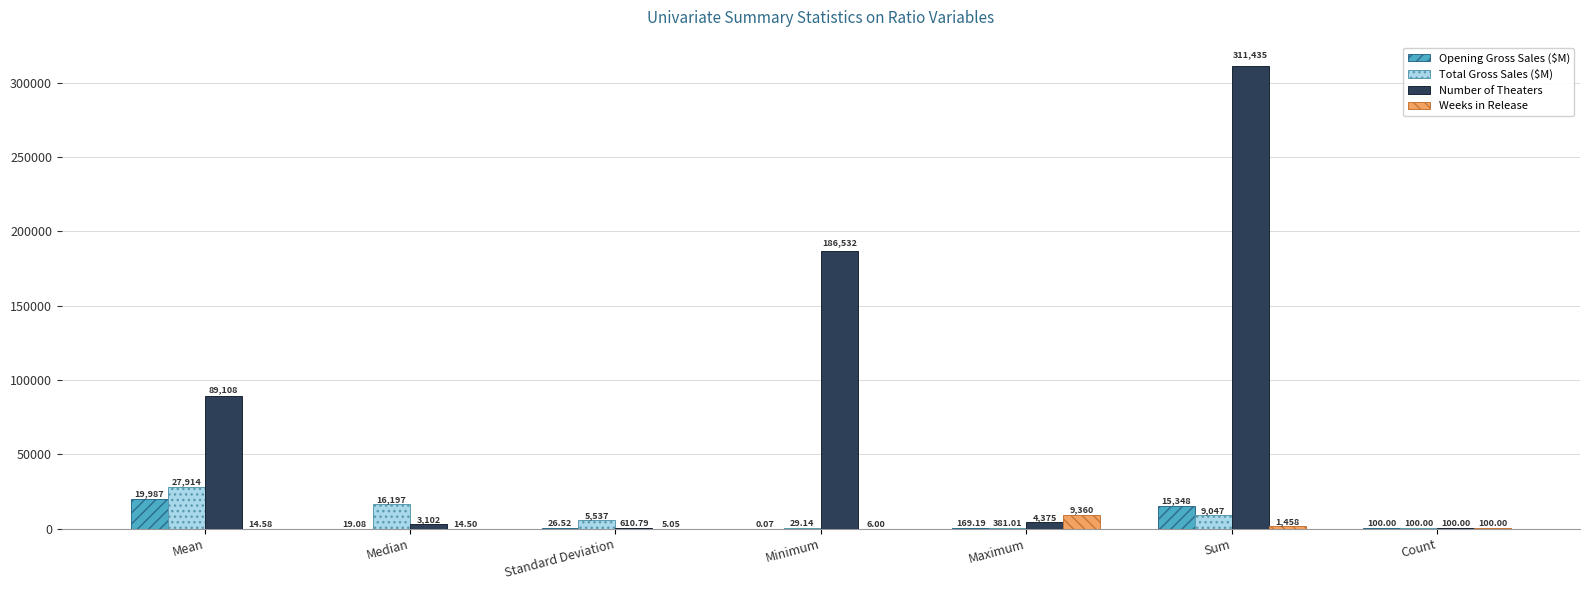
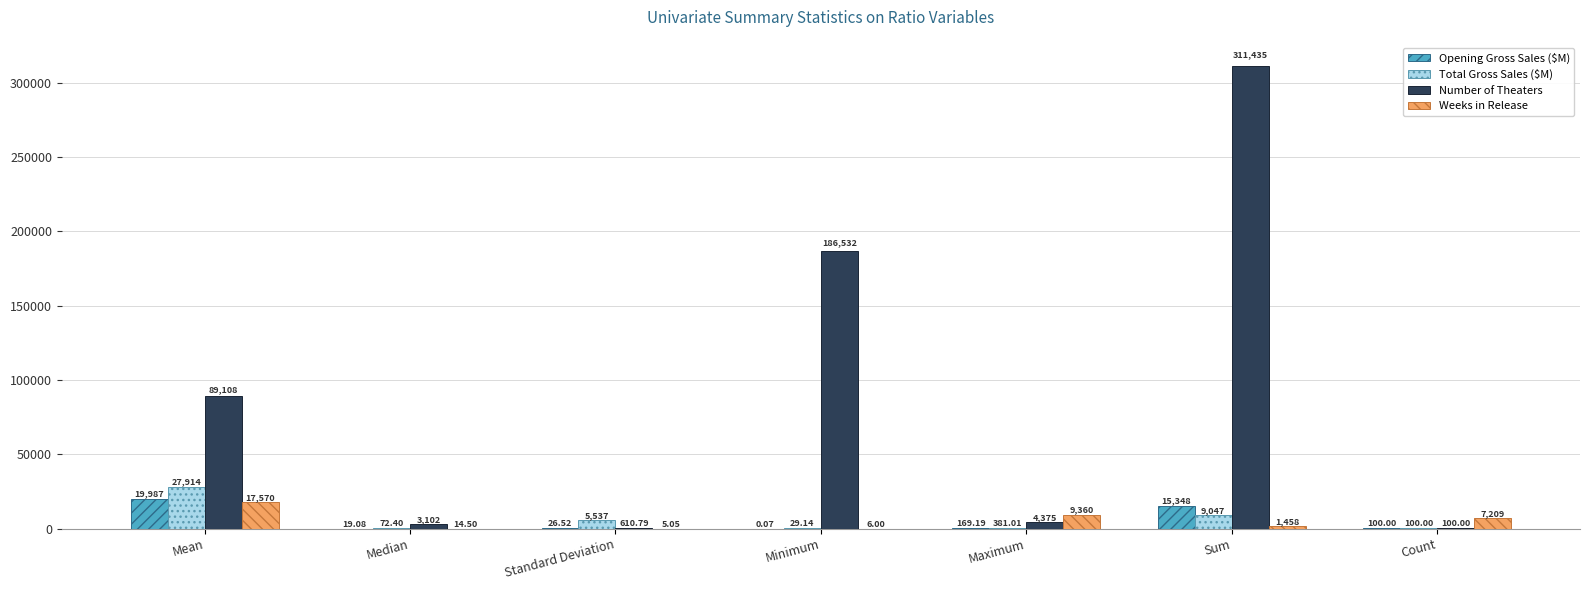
  {
    "Opening Gross Sales ($M)": {
      "Mean": "19,987",
      "Median": "19.08",
      "Standard Deviation": "26.52",
      "Minimum": "0.07",
      "Maximum": "169.19",
      "Sum": "15,348",
      "Count": "100.00"
    },
    "Total Gross Sales ($M)": {
      "Mean": "27,914",
-     "Median": "16,197",
+     "Median": "72.40",
      "Standard Deviation": "5,537",
      "Minimum": "29.14",
      "Maximum": "381.01",
      "Sum": "9,047",
      "Count": "100.00"
    },
    "Number of Theaters": {
      "Mean": "89,108",
      "Median": "3,102",
      "Standard Deviation": "610.79",
      "Minimum": "186,532",
      "Maximum": "4,375",
      "Sum": "311,435",
      "Count": "100.00"
    },
    "Weeks in Release": {
-     "Mean": "14.58",
+     "Mean": "17,570",
      "Median": "14.50",
      "Standard Deviation": "5.05",
      "Minimum": "6.00",
      "Maximum": "9,360",
      "Sum": "1,458",
-     "Count": "100.00"
+     "Count": "7,209"
    }
  }
